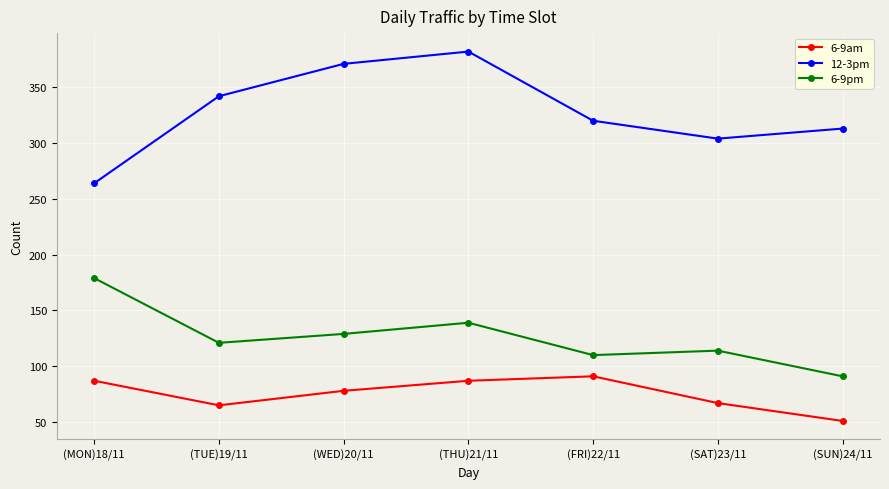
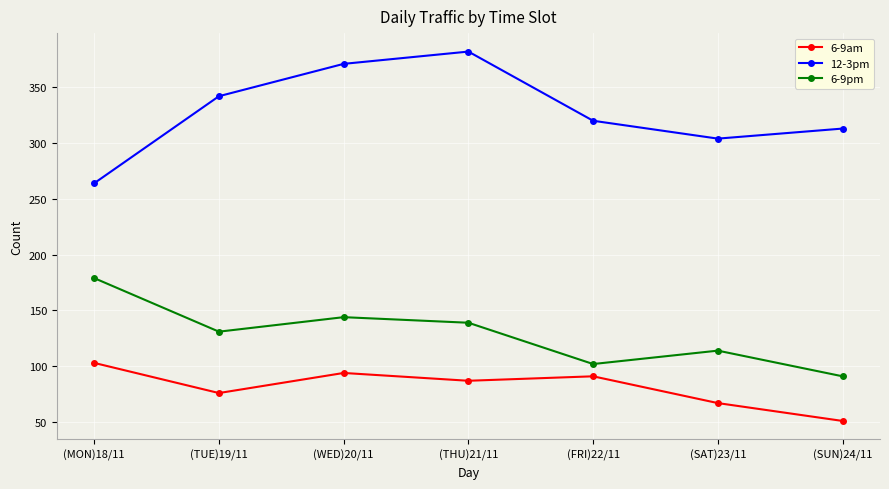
  {
    "6-9am": {
-     "(MON)18/11": 87,
-     "(TUE)19/11": 65,
-     "(WED)20/11": 78,
+     "(MON)18/11": 103,
+     "(TUE)19/11": 76,
+     "(WED)20/11": 94,
      "(THU)21/11": 87,
      "(FRI)22/11": 91,
      "(SAT)23/11": 67,
      "(SUN)24/11": 51
    },
    "12-3pm": {
      "(MON)18/11": 264,
      "(TUE)19/11": 342,
      "(WED)20/11": 371,
      "(THU)21/11": 382,
      "(FRI)22/11": 320,
      "(SAT)23/11": 304,
      "(SUN)24/11": 313
    },
    "6-9pm": {
      "(MON)18/11": 179,
-     "(TUE)19/11": 121,
-     "(WED)20/11": 129,
+     "(TUE)19/11": 131,
+     "(WED)20/11": 144,
      "(THU)21/11": 139,
-     "(FRI)22/11": 110,
+     "(FRI)22/11": 102,
      "(SAT)23/11": 114,
      "(SUN)24/11": 91
    }
  }
